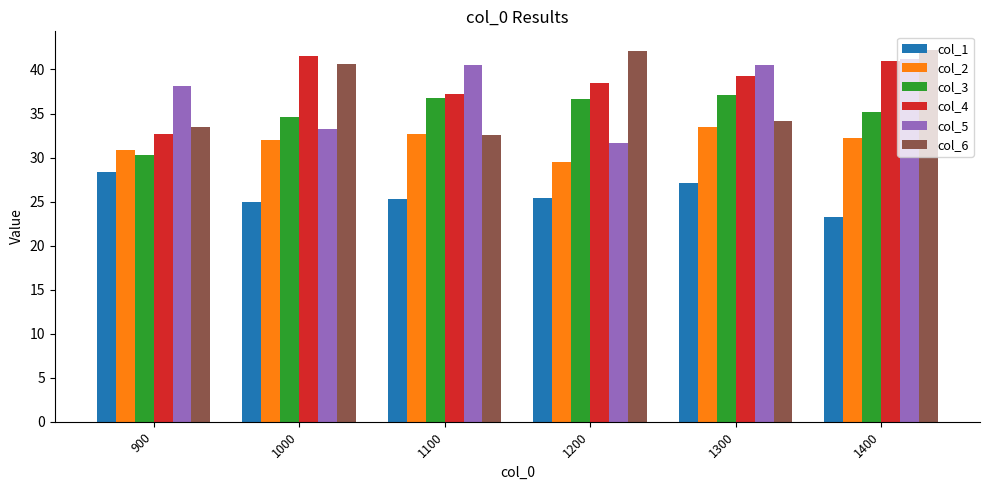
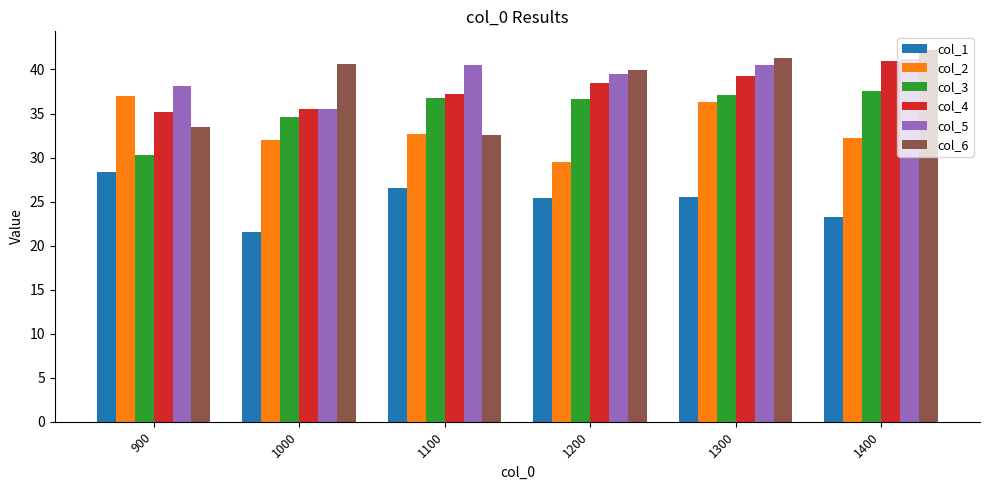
  {
    "col_1": {
      "900": 28,
-     "1000": 25,
-     "1100": 25,
+     "1000": 21,
+     "1100": 27,
      "1200": 25,
-     "1300": 27,
+     "1300": 26,
      "1400": 23
    },
    "col_2": {
-     "900": 31,
+     "900": 37,
      "1000": 32,
      "1100": 33,
      "1200": 29,
-     "1300": 34,
+     "1300": 36,
      "1400": 32
    },
    "col_3": {
      "900": 30,
      "1000": 35,
      "1100": 37,
      "1200": 37,
      "1300": 37,
-     "1400": 35
+     "1400": 38
    },
    "col_4": {
-     "900": 33,
-     "1000": 42,
+     "900": 35,
+     "1000": 35,
      "1100": 37,
      "1200": 38,
      "1300": 39,
      "1400": 41
    },
    "col_5": {
      "900": 38,
-     "1000": 33,
+     "1000": 35,
      "1100": 41,
-     "1200": 32,
+     "1200": 39,
      "1300": 41
    },
    "col_6": {
      "900": 33,
      "1000": 41,
      "1100": 33,
-     "1200": 42,
-     "1300": 34
+     "1200": 40,
+     "1300": 41
    }
  }
